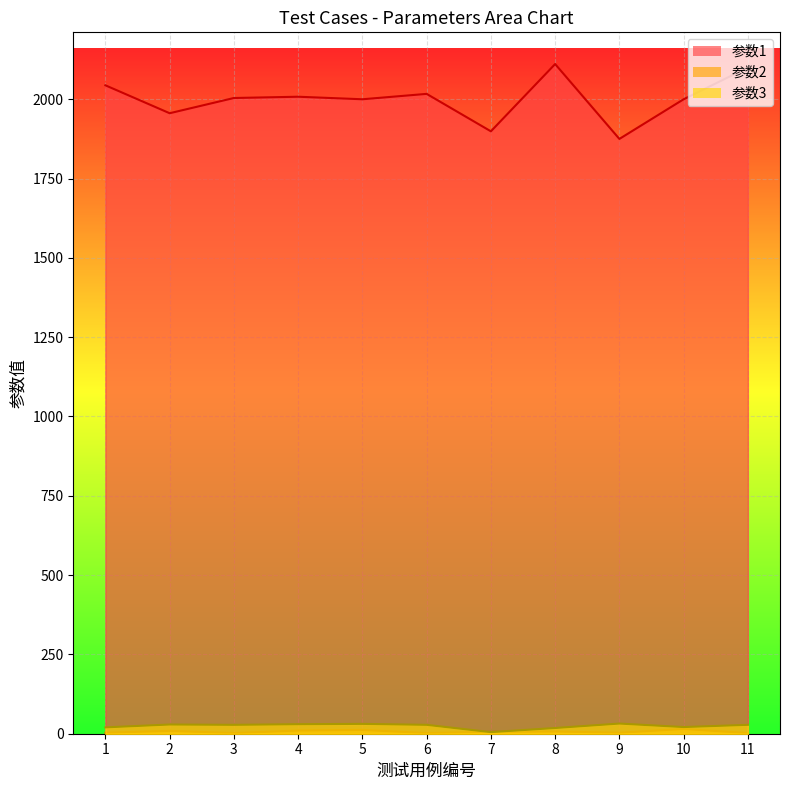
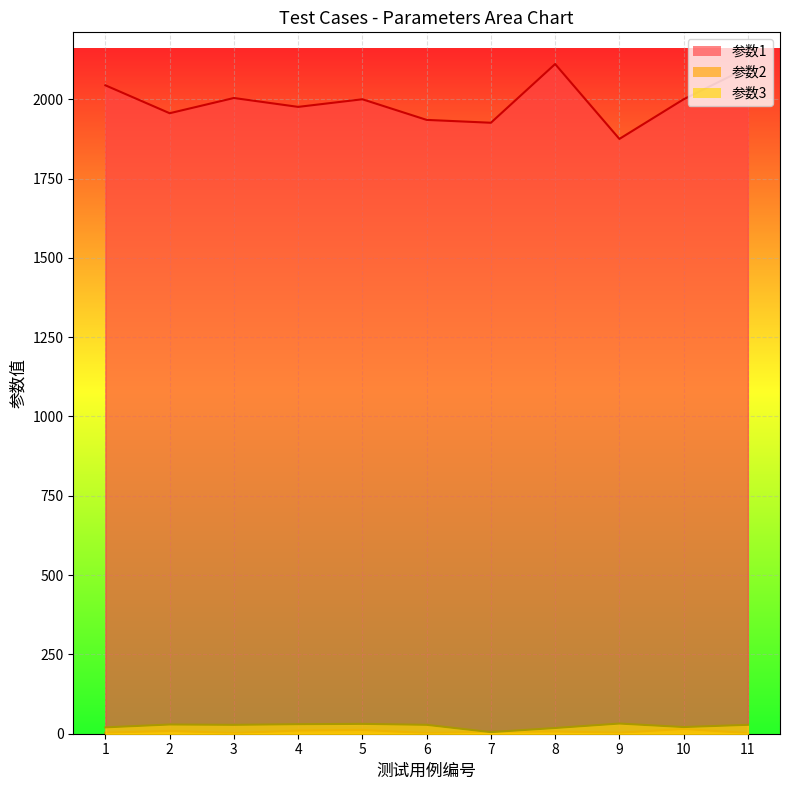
  {
    "参数1": {
      "1": 2040,
      "2": 1960,
      "3": 2000,
-     "4": 2010,
+     "4": 1980,
      "5": 2000,
-     "6": 2020,
-     "7": 1900,
+     "6": 1940,
+     "7": 1930,
      "8": 2110,
      "9": 1880,
      "10": 2000
    }
  }
